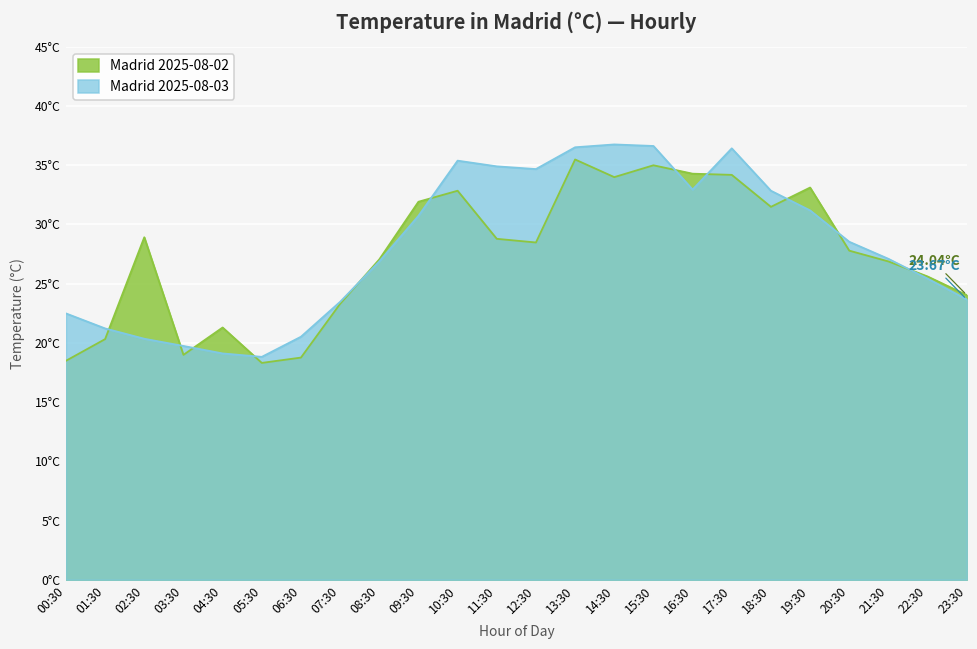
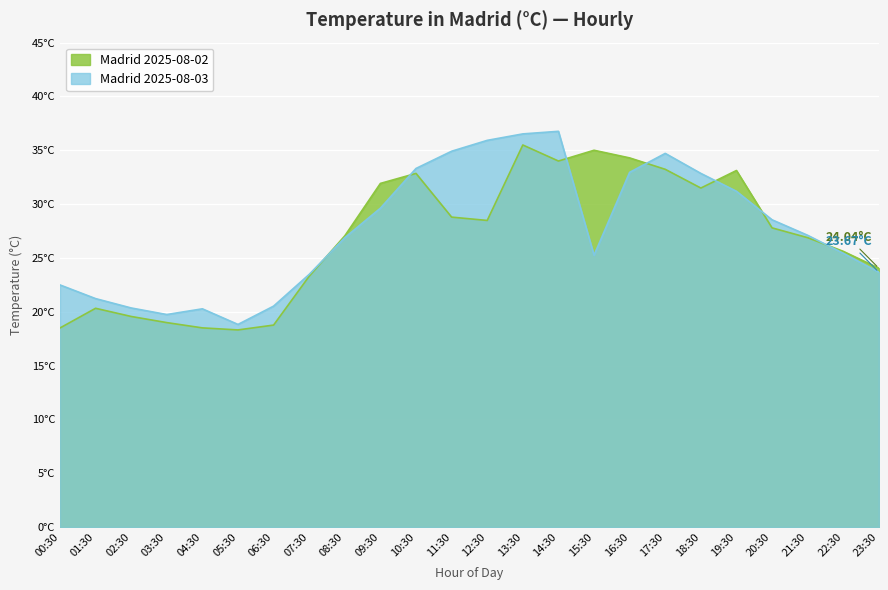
  {
    "Madrid 2025-08-02": {
      "00:30": "18.5°C",
      "01:30": "20.3°C",
-     "02:30": "28.9°C",
+     "02:30": "19.6°C",
      "03:30": "19.0°C",
-     "04:30": "21.3°C",
+     "04:30": "18.5°C",
      "05:30": "18.3°C",
      "06:30": "18.8°C",
      "09:30": "31.9°C",
      "10:30": "32.9°C",
      "11:30": "28.8°C",
      "12:30": "28.5°C",
      "13:30": "35.5°C",
      "14:30": "34.0°C",
      "15:30": "35.0°C",
      "16:30": "34.3°C",
-     "17:30": "34.2°C",
+     "17:30": "33.2°C",
      "18:30": "31.5°C",
      "19:30": "33.1°C",
      "20:30": "27.8°C"
    },
    "Madrid 2025-08-03": {
      "00:30": "22.5°C",
      "01:30": "21.2°C",
      "02:30": "20.4°C",
      "03:30": "19.7°C",
-     "04:30": "19.1°C",
+     "04:30": "20.3°C",
      "05:30": "18.8°C",
      "06:30": "20.5°C",
-     "09:30": "30.7°C",
-     "10:30": "35.4°C",
+     "09:30": "29.6°C",
+     "10:30": "33.3°C",
      "11:30": "34.9°C",
-     "12:30": "34.7°C",
+     "12:30": "35.9°C",
      "13:30": "36.5°C",
      "14:30": "36.8°C",
-     "15:30": "36.6°C",
+     "15:30": "25.3°C",
      "16:30": "33.0°C",
-     "17:30": "36.4°C",
+     "17:30": "34.7°C",
      "18:30": "32.9°C",
      "19:30": "31.2°C",
      "20:30": "28.5°C"
    }
  }
